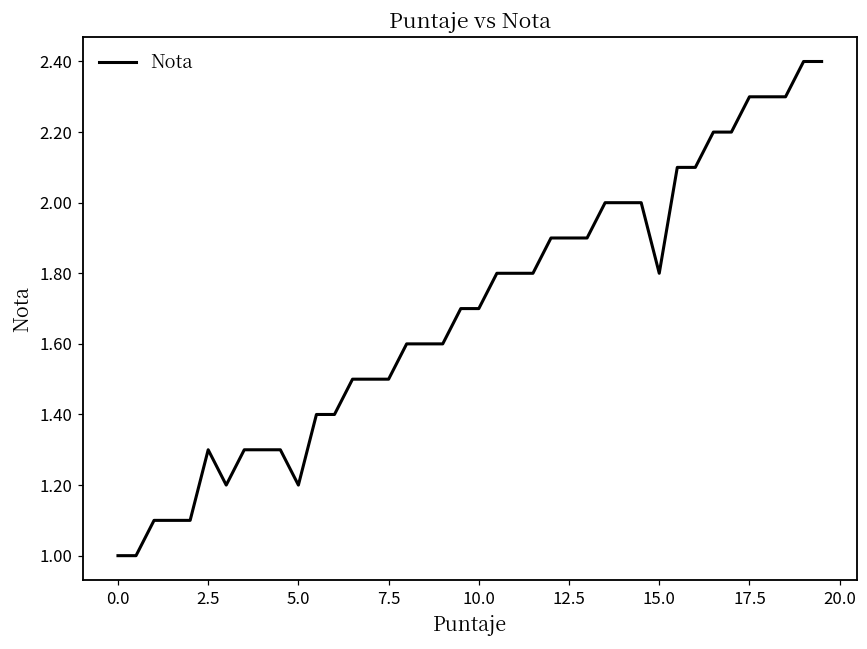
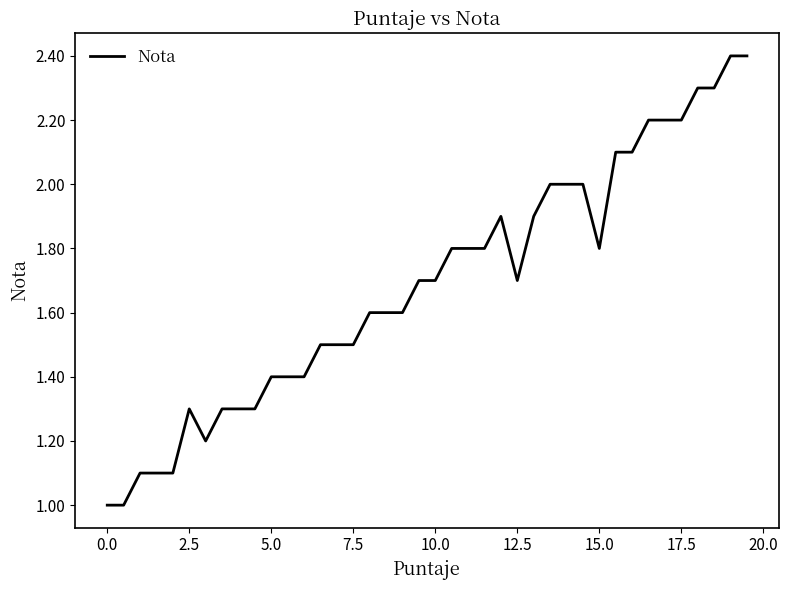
  {
    "0.0": 1.0,
    "2.5": 1.3,
-   "5.0": 1.2,
+   "5.0": 1.4,
    "7.5": 1.5,
    "10.0": 1.7,
-   "12.5": 1.9,
+   "12.5": 1.7,
    "15.0": 1.8,
-   "17.5": 2.3
+   "17.5": 2.2
  }
